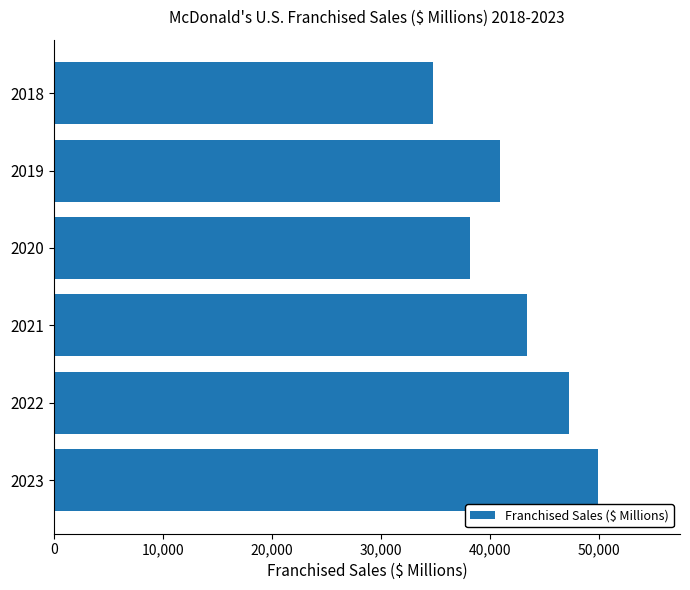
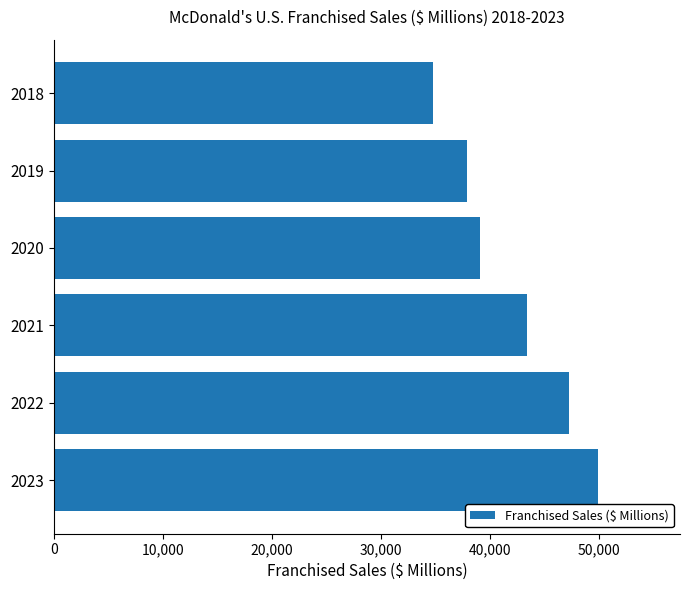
  {
    "2018": "34,800",
-   "2019": "40,900",
-   "2020": "38,100",
+   "2019": "37,900",
+   "2020": "39,100",
    "2021": "43,300",
    "2022": "47,300",
    "2023": "49,900"
  }
